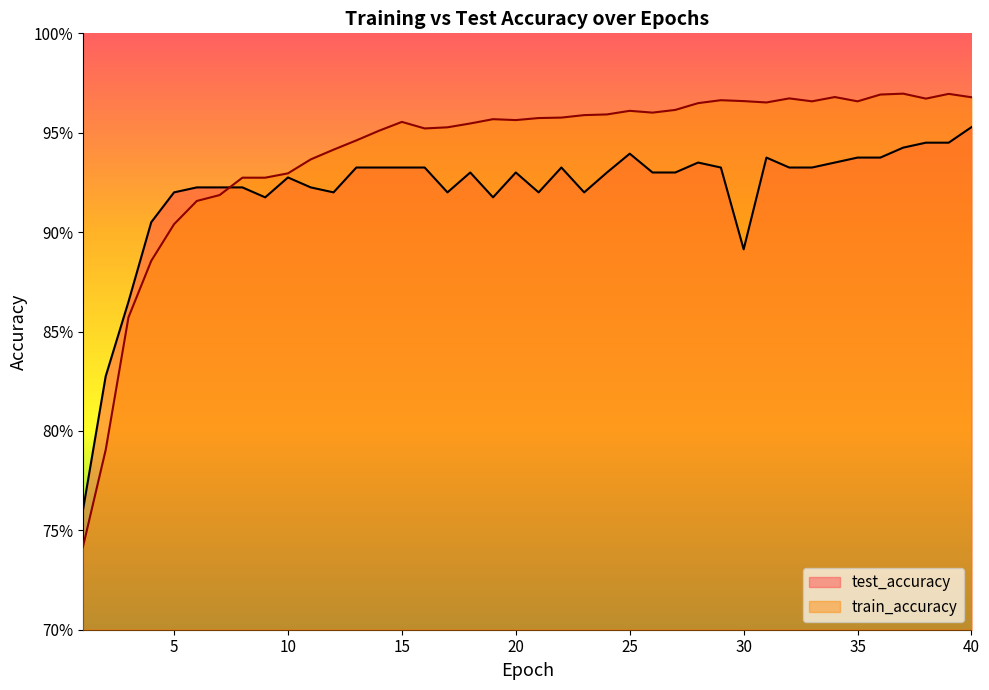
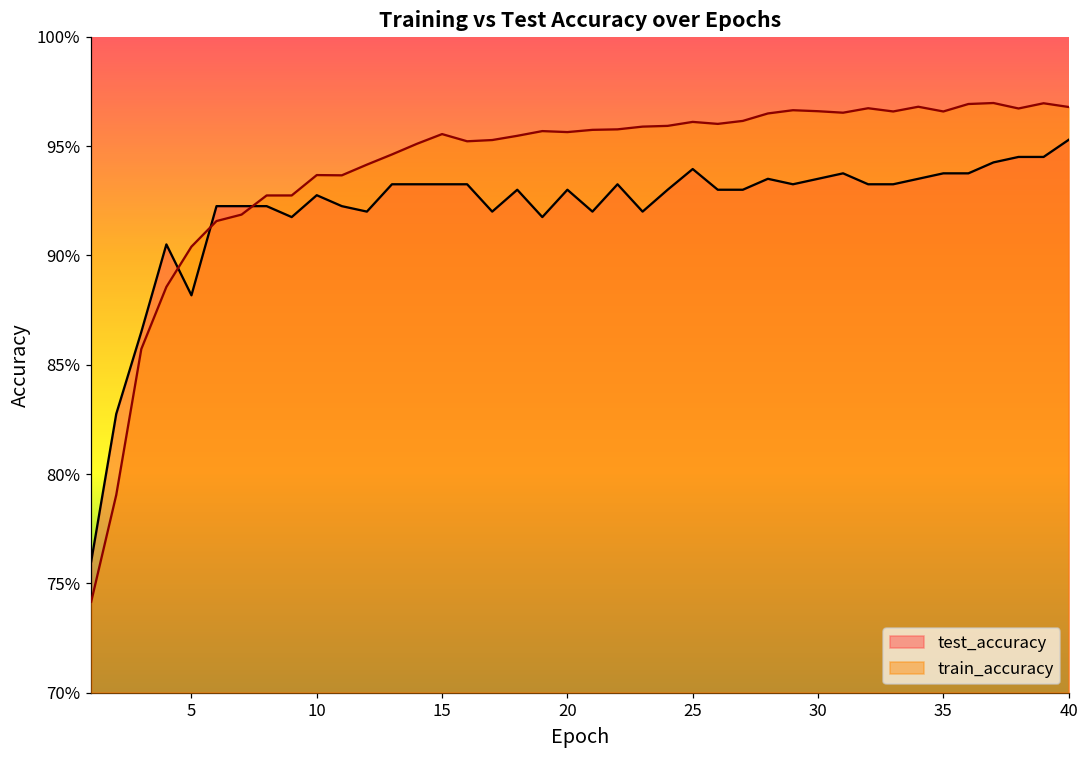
  {
    "test_accuracy": {
-     "5": "92.0%",
+     "5": "88.2%",
      "10": "92.8%",
      "15": "93.3%",
      "20": "93.0%",
      "25": "93.9%",
-     "30": "89.1%",
+     "30": "93.5%",
      "35": "93.8%",
      "40": "95.3%"
    },
    "train_accuracy": {
      "5": "90.4%",
-     "10": "93.0%",
+     "10": "93.7%",
      "15": "95.5%",
      "20": "95.6%",
      "25": "96.1%",
      "30": "96.6%",
      "35": "96.6%",
      "40": "96.8%"
    }
  }
